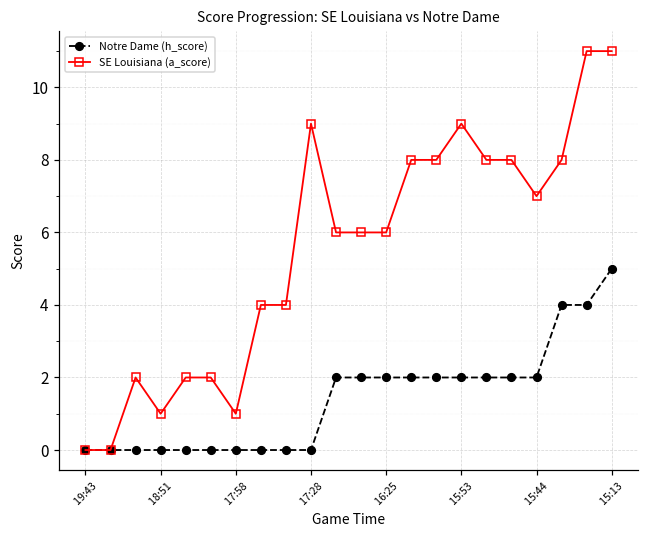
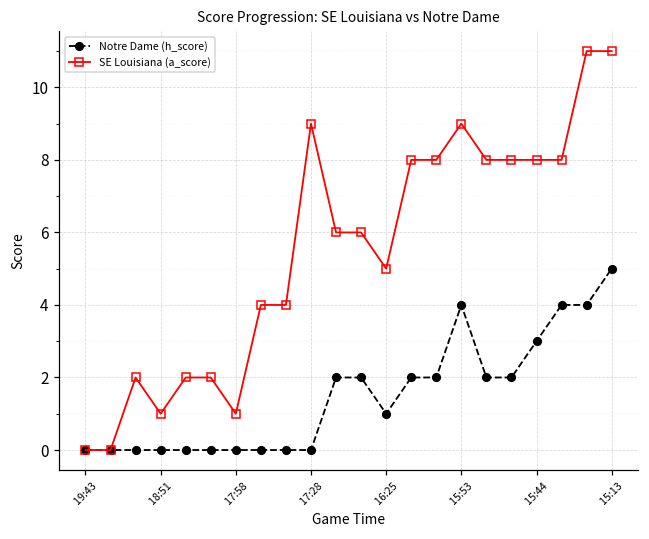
  {
    "Notre Dame (h_score)": {
      "18:51": 0,
      "17:58": 0,
      "17:28": 0,
-     "16:25": 2,
-     "15:53": 2,
-     "15:44": 2,
+     "16:25": 1,
+     "15:53": 4,
+     "15:44": 3,
      "15:13": 5
    },
    "SE Louisiana (a_score)": {
      "18:51": 1,
      "17:58": 1,
      "17:28": 9,
-     "16:25": 6,
+     "16:25": 5,
      "15:53": 9,
-     "15:44": 7,
+     "15:44": 8,
      "15:13": 11
    }
  }
